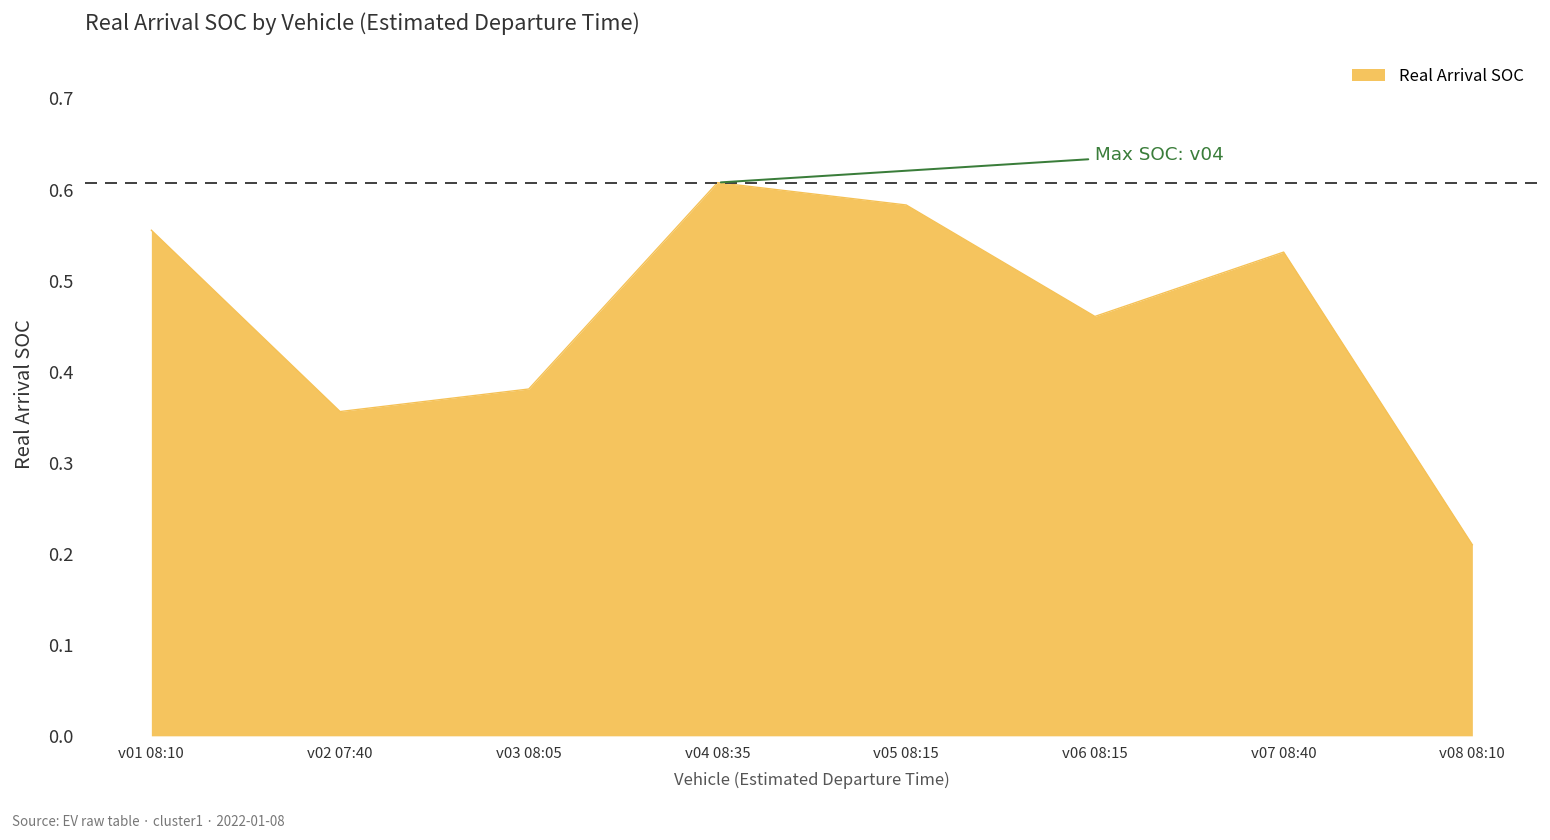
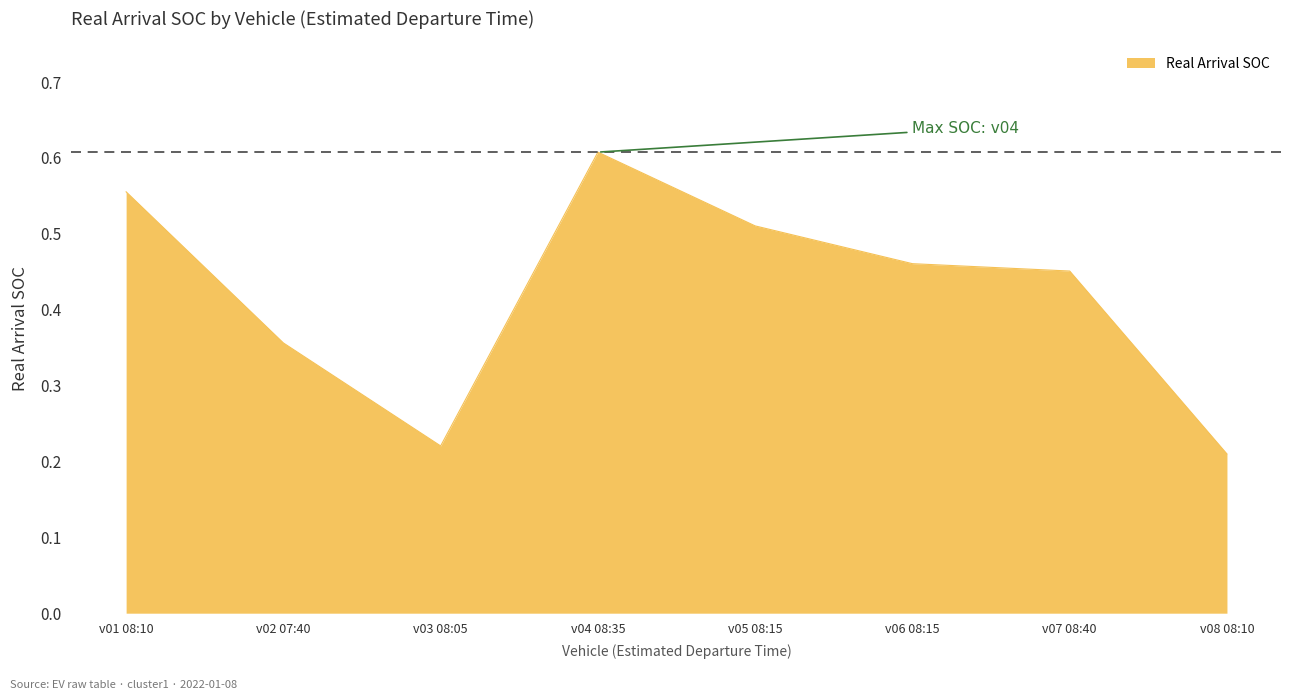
  {
    "v01 08:10": 0.56,
    "v02 07:40": 0.36,
-   "v03 08:05": 0.38,
+   "v03 08:05": 0.22,
    "v04 08:35": 0.61,
-   "v05 08:15": 0.58,
+   "v05 08:15": 0.51,
    "v06 08:15": 0.46,
-   "v07 08:40": 0.53,
+   "v07 08:40": 0.45,
    "v08 08:10": 0.21
  }
